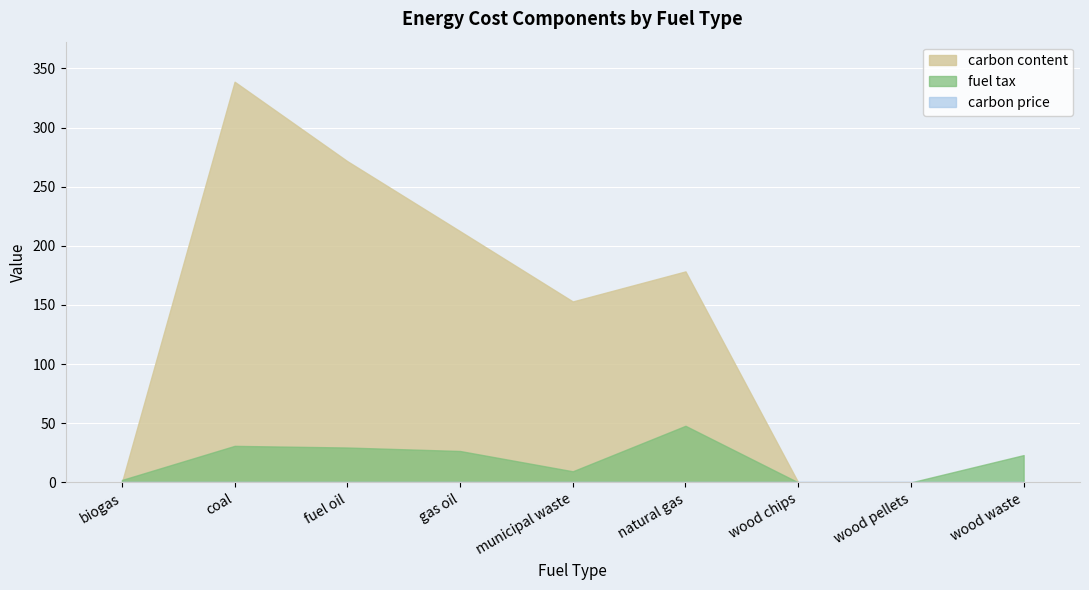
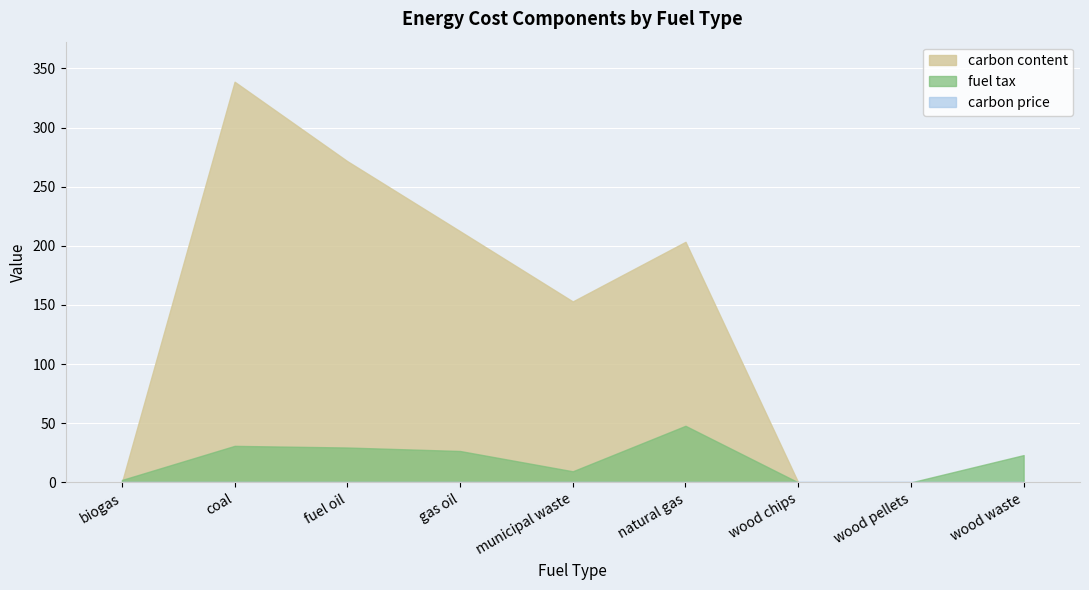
  {
    "carbon content": {
      "coal": 339,
      "fuel oil": 272,
      "gas oil": 212,
      "municipal waste": 153,
-     "natural gas": 178
+     "natural gas": 203
    },
    "fuel tax": {
      "coal": 31,
      "fuel oil": 30,
      "gas oil": 27,
      "municipal waste": 9,
      "natural gas": 48,
      "wood waste": 23
    }
  }
